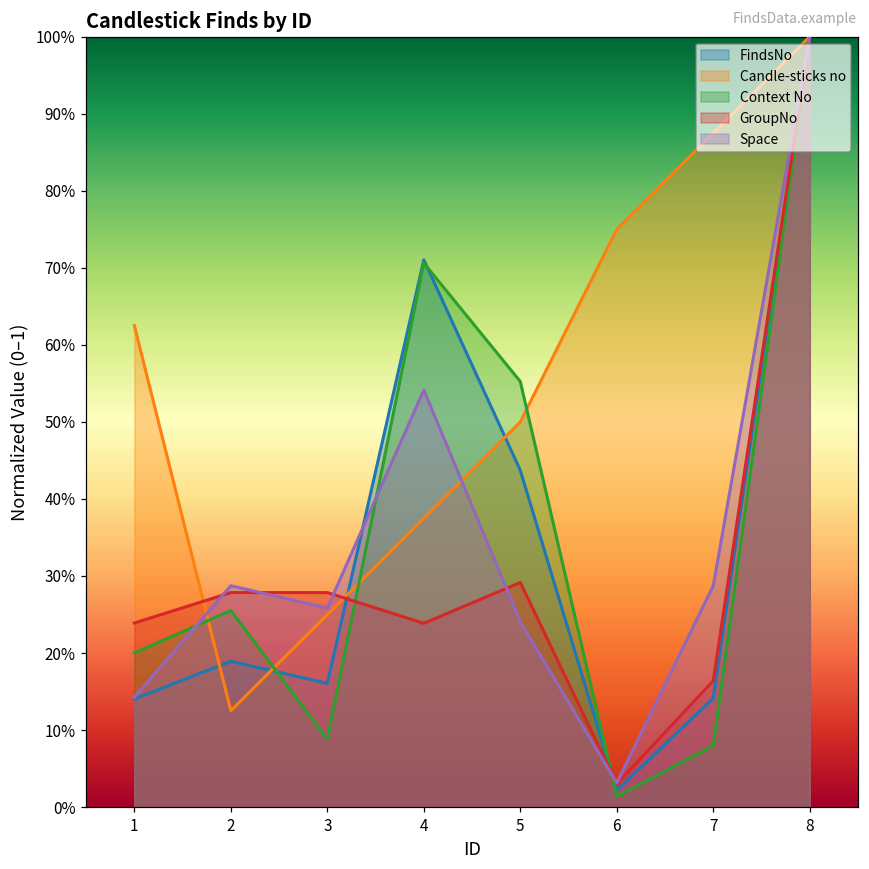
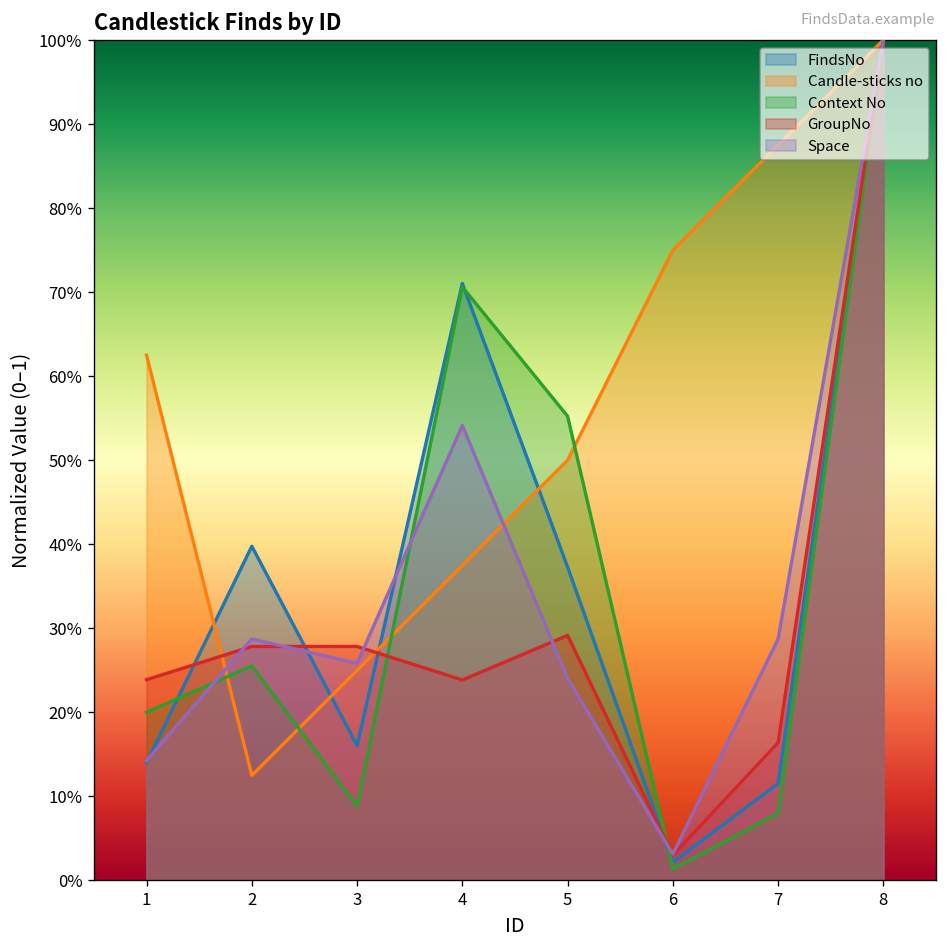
  {
    "FindsNo": {
-     "2": "19%",
+     "2": "40%",
      "3": "16%",
      "4": "71%",
-     "5": "44%",
+     "5": "37%",
      "6": "2%",
-     "7": "14%"
+     "7": "12%"
    },
    "Context No": {
      "1": "20%",
      "2": "26%",
      "3": "9%",
      "4": "71%",
      "5": "55%",
      "6": "1%",
      "7": "8%"
    },
    "Space": {
      "2": "29%",
      "3": "26%",
      "4": "54%",
      "5": "24%",
      "7": "29%"
    }
  }
